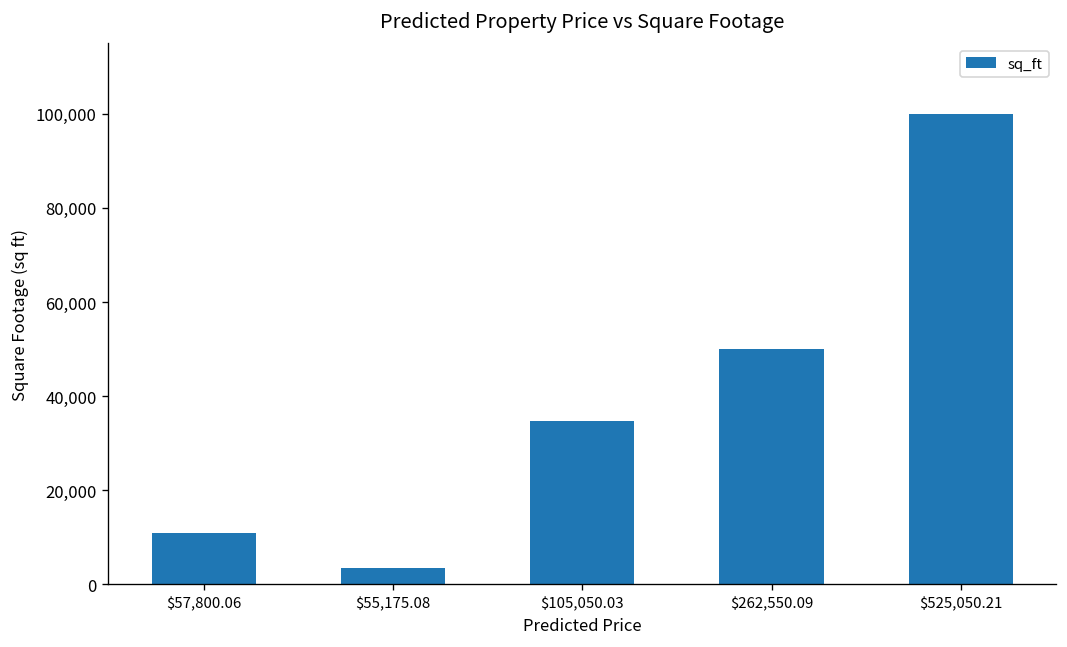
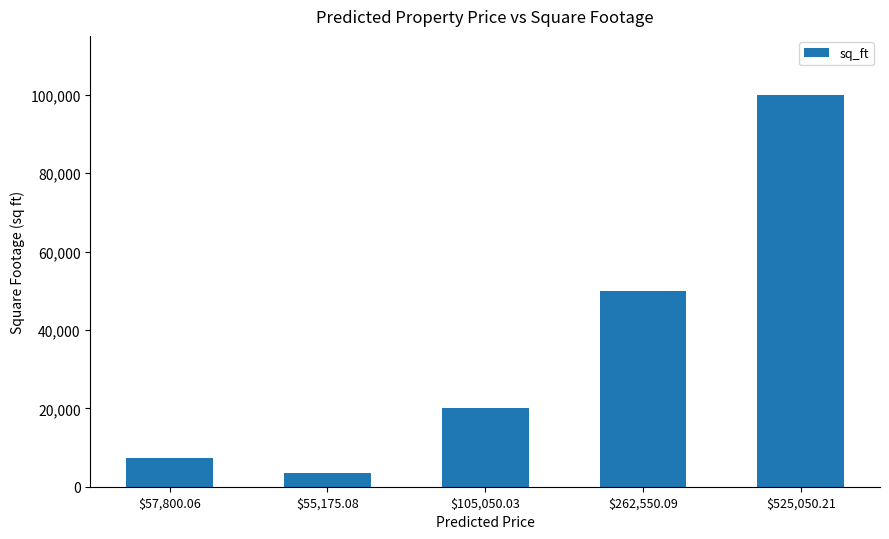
  {
-   "$57,800.06": "11,000",
+   "$57,800.06": "7,000",
    "$55,175.08": "4,000",
-   "$105,050.03": "35,000",
+   "$105,050.03": "20,000",
    "$262,550.09": "50,000",
    "$525,050.21": "100,000"
  }
